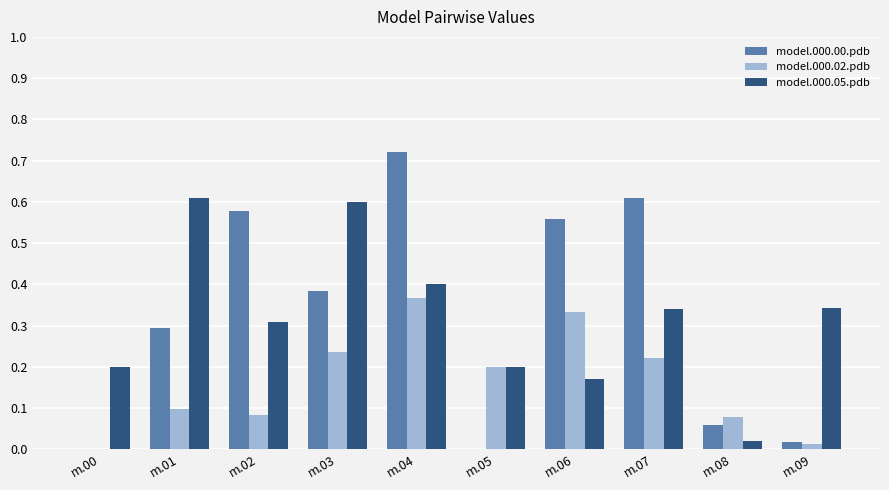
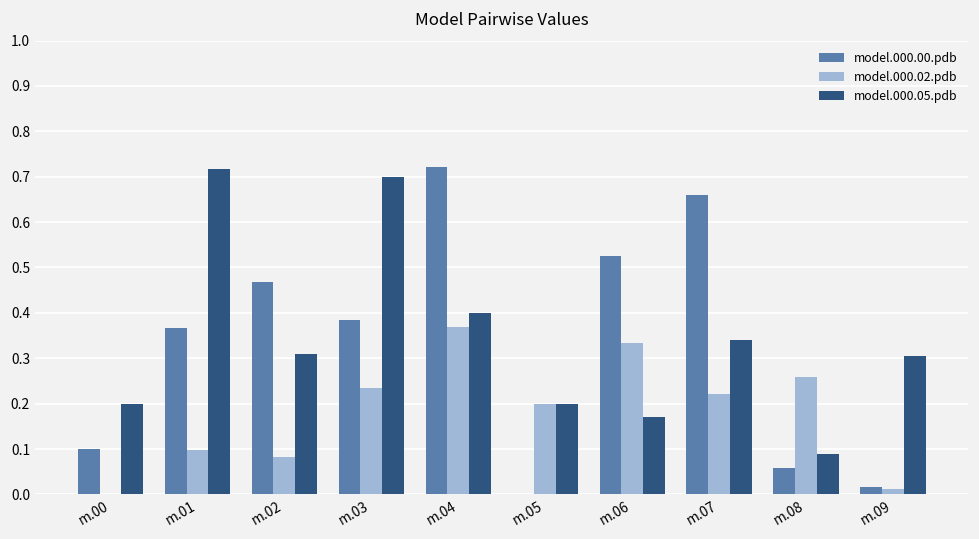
  {
    "model.000.00.pdb": {
-     "m.00": 0.0,
-     "m.01": 0.29,
-     "m.02": 0.58,
+     "m.00": 0.1,
+     "m.01": 0.37,
+     "m.02": 0.47,
      "m.03": 0.38,
      "m.04": 0.72,
      "m.05": 0.00,
-     "m.06": 0.56,
-     "m.07": 0.61,
+     "m.06": 0.53,
+     "m.07": 0.66,
      "m.08": 0.06,
      "m.09": 0.02
    },
    "model.000.02.pdb": {
      "m.00": 0.00,
      "m.01": 0.10,
      "m.02": 0.08,
      "m.03": 0.24,
      "m.04": 0.37,
      "m.05": 0.20,
      "m.06": 0.33,
      "m.07": 0.22,
-     "m.08": 0.08,
+     "m.08": 0.26,
      "m.09": 0.01
    },
    "model.000.05.pdb": {
      "m.00": 0.20,
-     "m.01": 0.61,
+     "m.01": 0.72,
      "m.02": 0.31,
-     "m.03": 0.6,
+     "m.03": 0.7,
      "m.04": 0.40,
      "m.05": 0.20,
      "m.06": 0.17,
      "m.07": 0.34,
-     "m.08": 0.02,
-     "m.09": 0.34
+     "m.08": 0.09,
+     "m.09": 0.31
    }
  }
